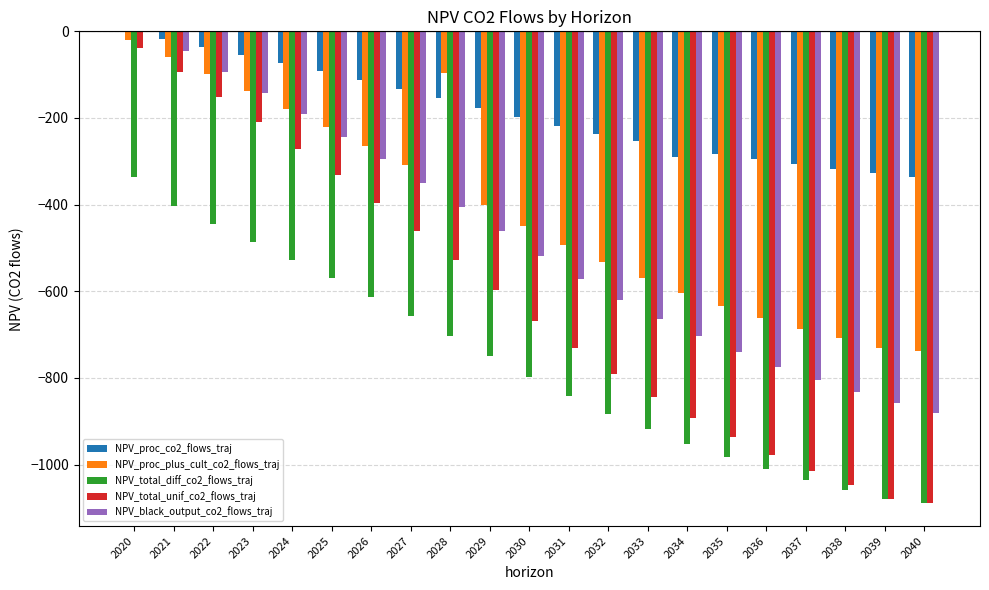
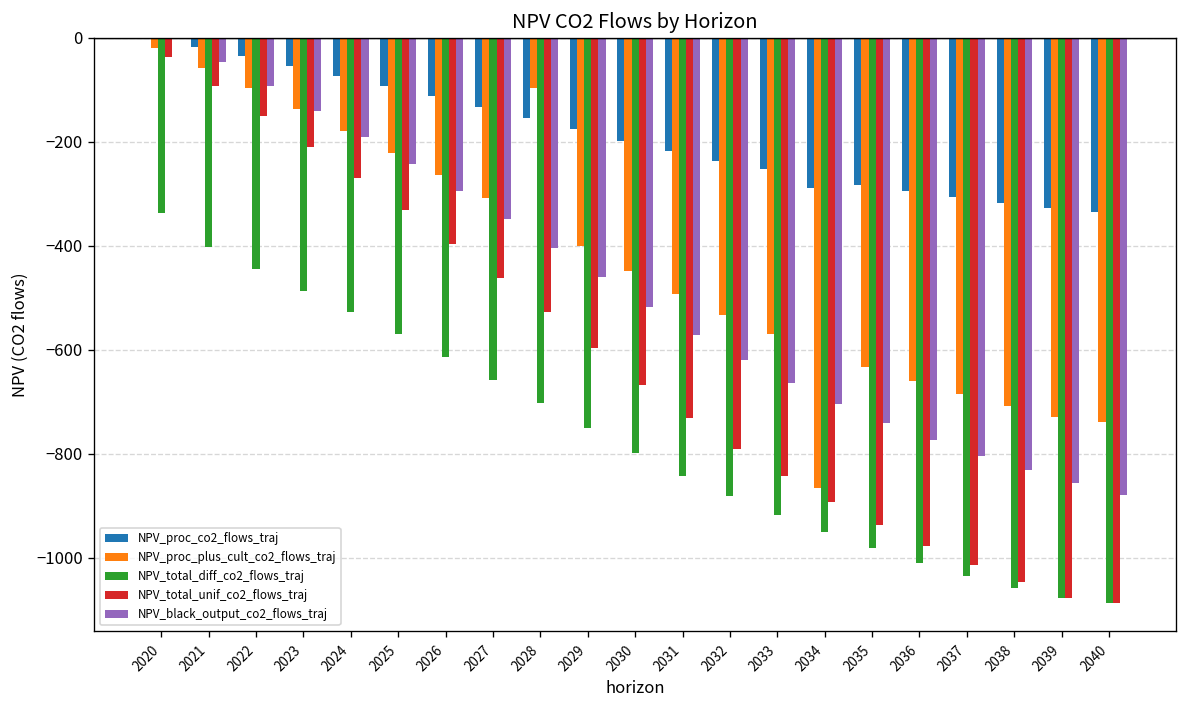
  {
    "NPV_proc_co2_flows_traj": {
      "2020": 0,
      "2021": -20,
      "2022": -40,
      "2023": -50,
      "2024": -70,
      "2025": -90,
      "2026": -110,
      "2027": -130,
      "2028": -150,
      "2029": -180,
      "2030": -200,
      "2031": -220,
      "2032": -240,
      "2033": -250,
      "2034": -290,
      "2035": -280,
      "2036": -300,
      "2037": -310,
      "2038": -320,
      "2039": -330,
      "2040": -340
    },
    "NPV_proc_plus_cult_co2_flows_traj": {
      "2020": -20,
      "2021": -60,
      "2022": -100,
      "2023": -140,
      "2024": -180,
      "2025": -220,
      "2026": -260,
      "2027": -310,
      "2028": -100,
      "2029": -400,
      "2030": -450,
      "2031": -490,
      "2032": -530,
      "2033": -570,
-     "2034": -600,
+     "2034": -870,
      "2035": -630,
      "2036": -660,
      "2037": -690,
      "2038": -710,
      "2039": -730,
      "2040": -740
    },
    "NPV_total_diff_co2_flows_traj": {
      "2020": -340,
      "2021": -400,
      "2022": -450,
      "2023": -490,
      "2024": -530,
      "2025": -570,
      "2026": -610,
      "2027": -660,
      "2028": -700,
      "2029": -750,
      "2030": -800,
      "2031": -840,
      "2032": -880,
      "2033": -920,
      "2034": -950,
      "2035": -980,
      "2036": -1010,
      "2037": -1030,
      "2038": -1060,
      "2039": -1080,
      "2040": -1090
    },
    "NPV_total_unif_co2_flows_traj": {
      "2020": -40,
      "2021": -90,
      "2022": -150,
      "2023": -210,
      "2024": -270,
      "2025": -330,
      "2026": -400,
      "2027": -460,
      "2028": -530,
      "2029": -600,
      "2030": -670,
      "2031": -730,
      "2032": -790,
      "2033": -840,
      "2034": -890,
      "2035": -940,
      "2036": -980,
      "2037": -1010,
      "2038": -1050,
      "2039": -1080,
      "2040": -1090
    },
    "NPV_black_output_co2_flows_traj": {
      "2020": 0,
      "2021": -50,
      "2022": -90,
      "2023": -140,
      "2024": -190,
      "2025": -240,
      "2026": -300,
      "2027": -350,
      "2028": -400,
      "2029": -460,
      "2030": -520,
      "2031": -570,
      "2032": -620,
      "2033": -660,
      "2034": -700,
      "2035": -740,
      "2036": -770,
      "2037": -800,
      "2038": -830,
      "2039": -860,
      "2040": -880
    }
  }
